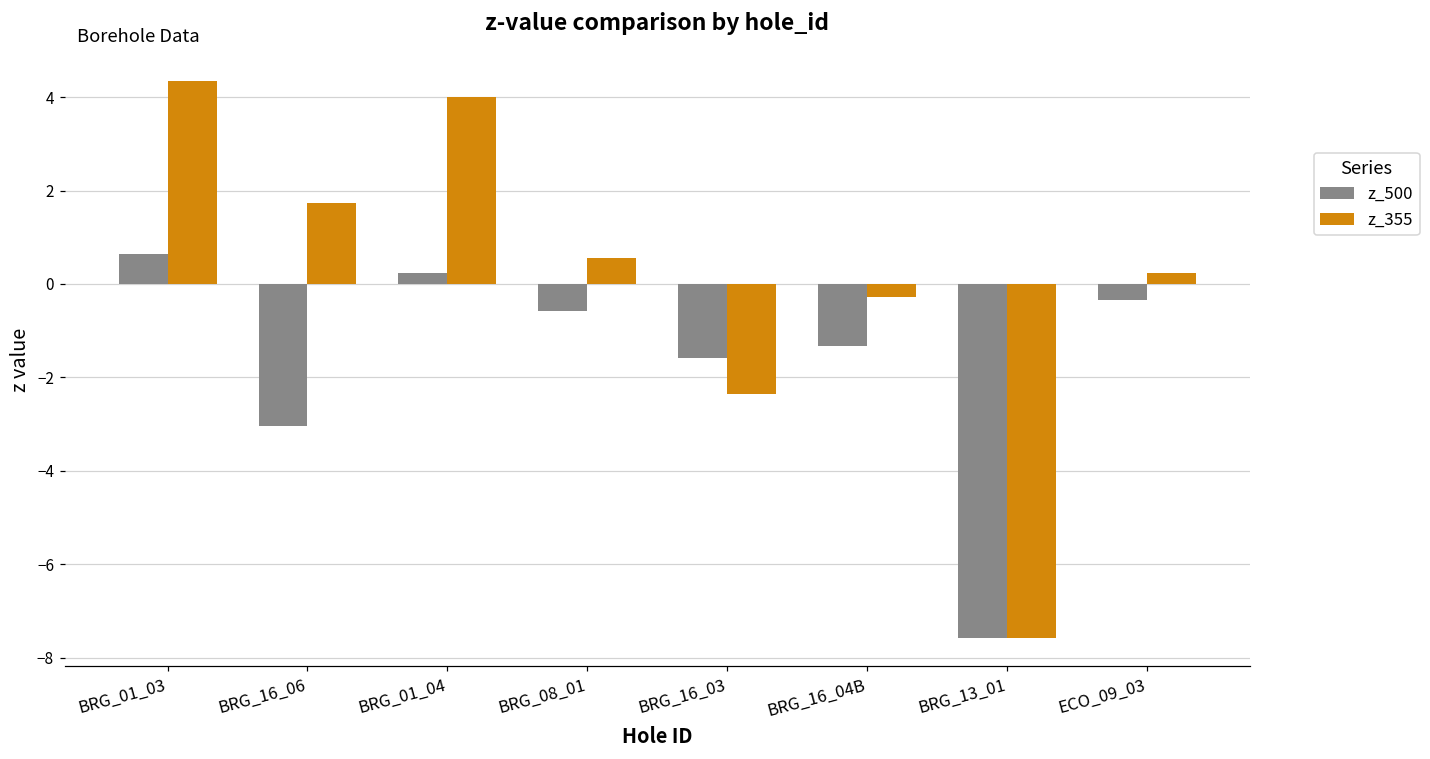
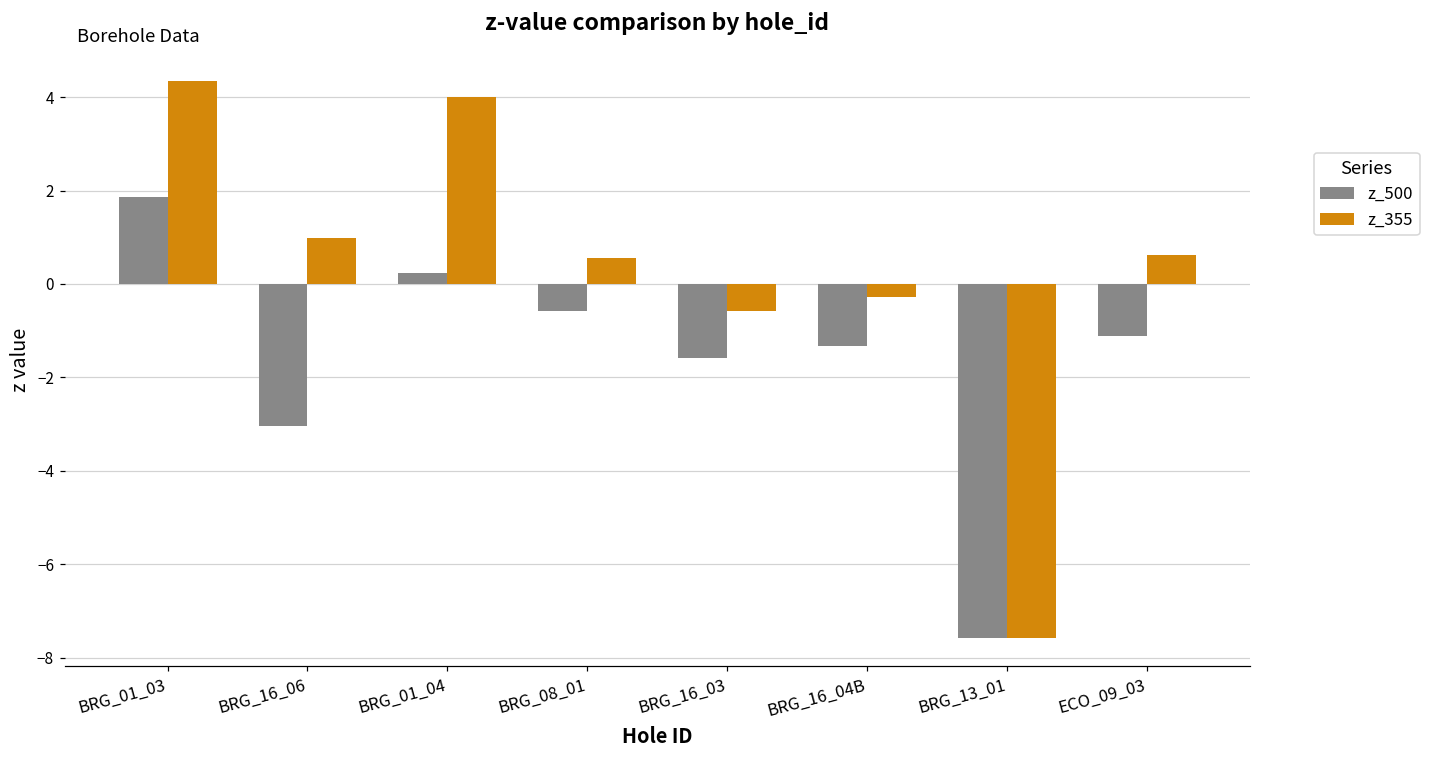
  {
    "z_500": {
-     "BRG_01_03": 0.6,
+     "BRG_01_03": 1.9,
      "BRG_16_06": -3.0,
      "BRG_01_04": 0.2,
      "BRG_08_01": -0.6,
      "BRG_16_03": -1.6,
      "BRG_16_04B": -1.3,
      "BRG_13_01": -7.6,
-     "ECO_09_03": -0.3
+     "ECO_09_03": -1.1
    },
    "z_355": {
      "BRG_01_03": 4.4,
-     "BRG_16_06": 1.7,
+     "BRG_16_06": 1.0,
      "BRG_01_04": 4.0,
      "BRG_08_01": 0.6,
-     "BRG_16_03": -2.4,
+     "BRG_16_03": -0.6,
      "BRG_16_04B": -0.3,
      "BRG_13_01": -7.6,
-     "ECO_09_03": 0.2
+     "ECO_09_03": 0.6
    }
  }
